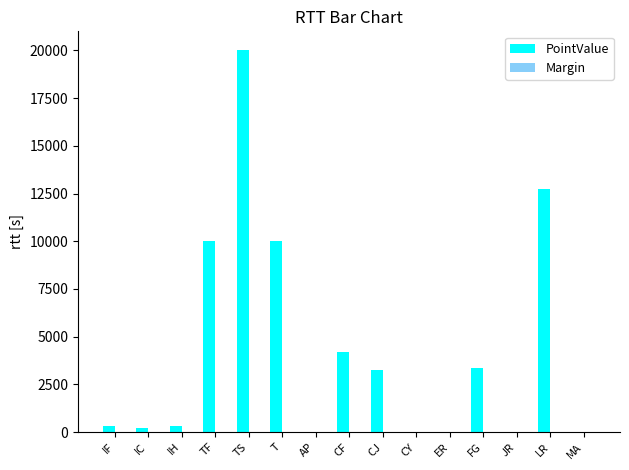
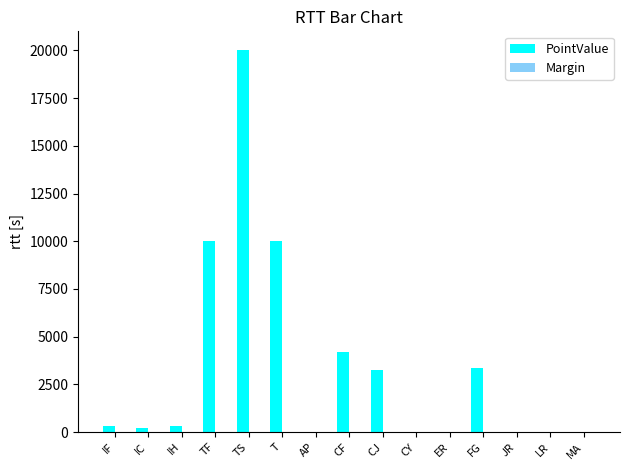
  {
    "PointValue": {
      "IF": 300,
      "IC": 200,
      "IH": 300,
      "TF": 10000,
      "TS": 20000,
      "T": 10000,
      "CF": 4200,
      "CJ": 3300,
      "FG": 3400,
-     "LR": 12700
+     "LR": 0
    }
  }
